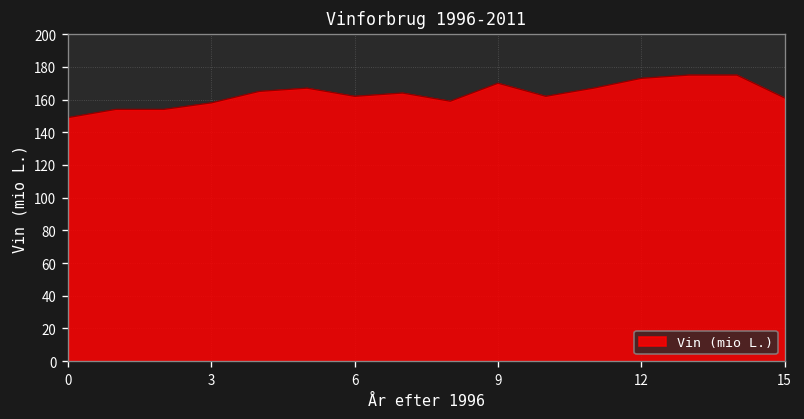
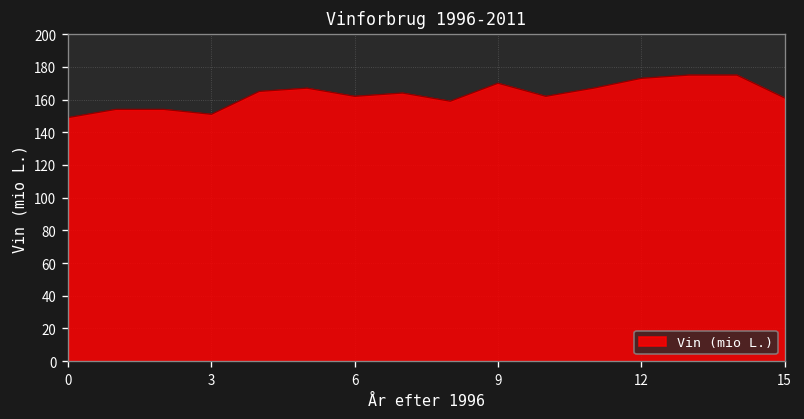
  {
    "0": 149,
-   "3": 158,
+   "3": 151,
    "6": 162,
    "9": 170,
    "12": 173,
    "15": 161
  }
